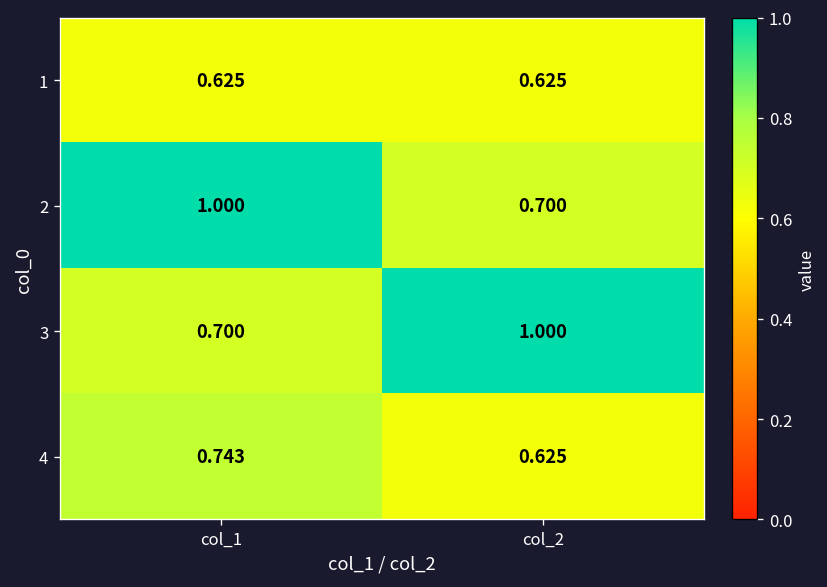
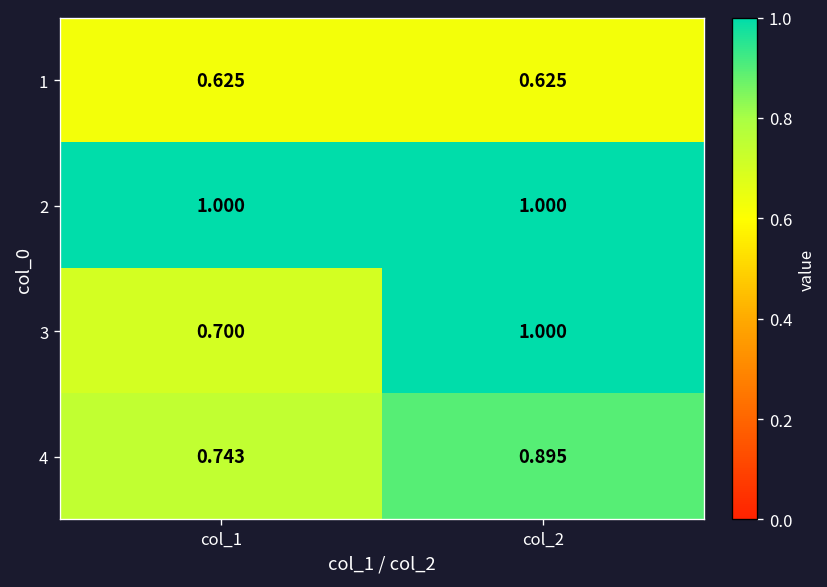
  {
    "1": {
      "col_1": 0.625,
      "col_2": 0.625
    },
    "2": {
      "col_1": 1.000,
-     "col_2": 0.700
+     "col_2": 1.000
    },
    "3": {
      "col_1": 0.700,
      "col_2": 1.000
    },
    "4": {
      "col_1": 0.743,
-     "col_2": 0.625
+     "col_2": 0.895
    }
  }
